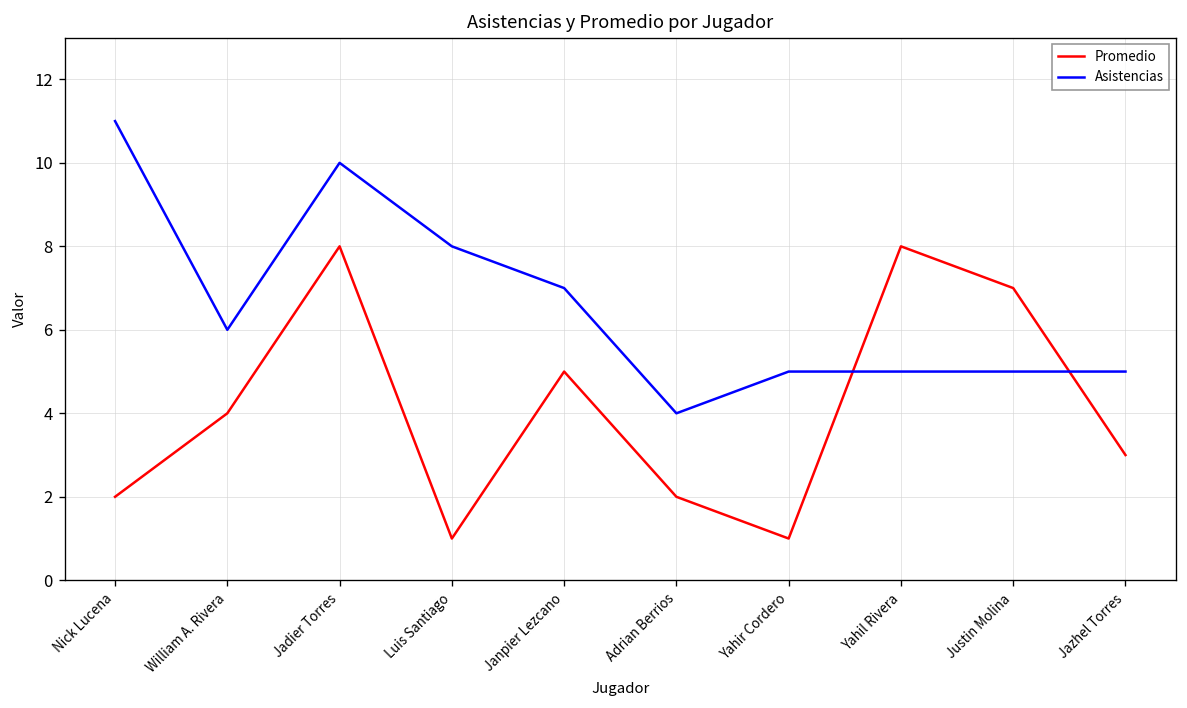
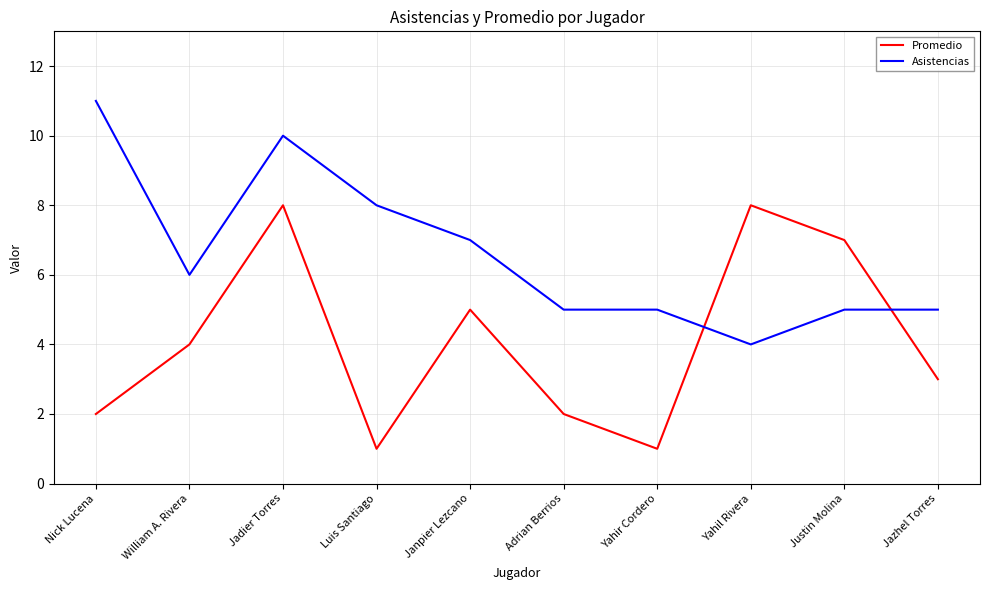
  {
    "Promedio": {
      "Nick Lucena": 2,
      "William A. Rivera": 4,
      "Jadier Torres": 8,
      "Luis Santiago": 1,
      "Janpier Lezcano": 5,
      "Adrian Berrios": 2,
      "Yahir Cordero": 1,
      "Yahil Rivera": 8,
      "Justin Molina": 7,
      "Jazhel Torres": 3
    },
    "Asistencias": {
      "Nick Lucena": 11,
      "William A. Rivera": 6,
      "Jadier Torres": 10,
      "Luis Santiago": 8,
      "Janpier Lezcano": 7,
-     "Adrian Berrios": 4,
+     "Adrian Berrios": 5,
      "Yahir Cordero": 5,
-     "Yahil Rivera": 5,
+     "Yahil Rivera": 4,
      "Justin Molina": 5,
      "Jazhel Torres": 5
    }
  }
